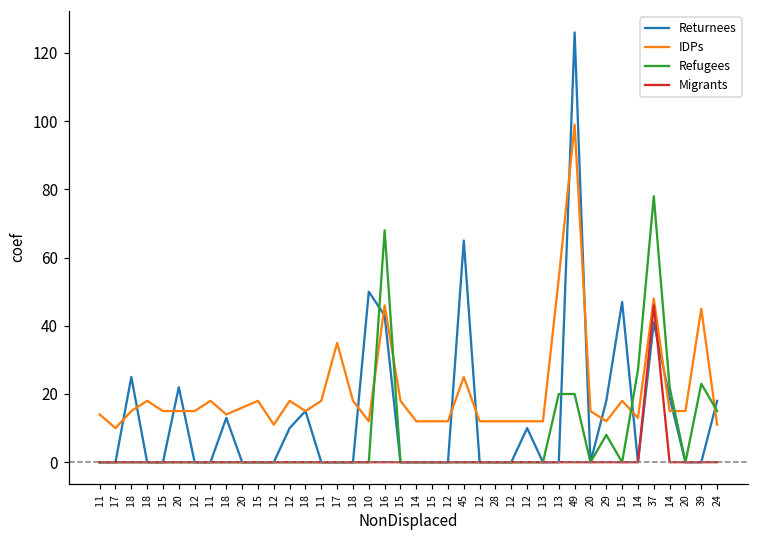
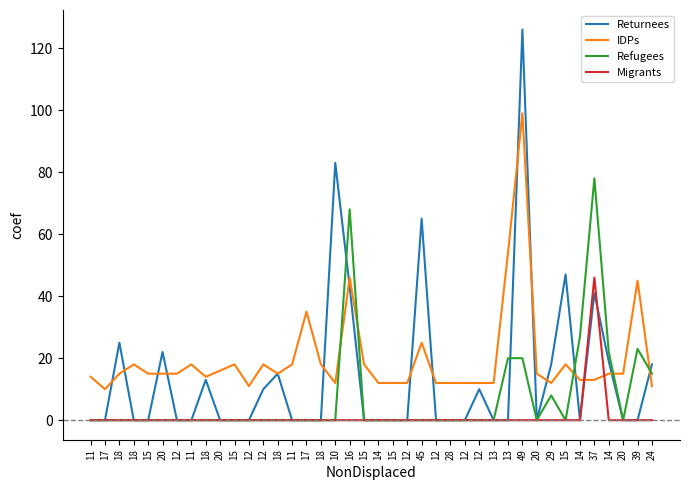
  {
    "Returnees": {
-     "10": 50,
+     "10": 83,
      "16": 43,
      "45": 65,
      "49": 126,
      "29": 18,
      "37": 41,
      "24": 18
    },
    "IDPs": {
      "10": 12,
      "16": 46,
      "45": 25,
      "28": 12,
      "49": 99,
      "29": 12,
-     "37": 48,
+     "37": 13,
      "39": 45,
      "24": 11
    },
    "Refugees": {
      "16": 68,
      "49": 20,
      "29": 8,
      "37": 78,
      "39": 23,
      "24": 15
    },
    "Migrants": {
      "16": 0,
      "49": 0,
      "29": 0,
      "37": 46,
      "24": 0
    }
  }
